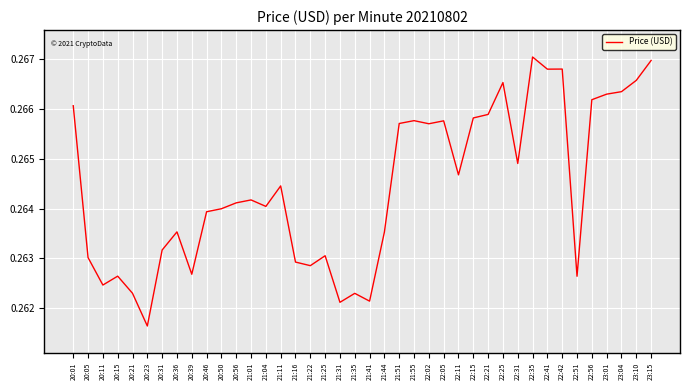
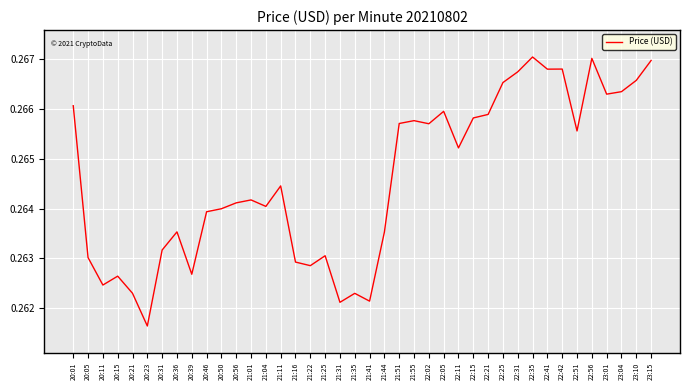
  {
    "20:01": 0.2661,
    "20:05": 0.2630,
    "20:11": 0.2625,
    "20:15": 0.2626,
    "20:21": 0.2623,
    "20:23": 0.2616,
    "20:31": 0.2632,
    "20:36": 0.2635,
    "20:39": 0.2627,
    "20:46": 0.2639,
    "20:50": 0.2640,
    "20:56": 0.2641,
    "21:01": 0.2642,
    "21:04": 0.2640,
    "21:11": 0.2645,
    "21:16": 0.2629,
    "21:22": 0.2629,
    "21:25": 0.2631,
    "21:31": 0.2621,
    "21:35": 0.2623,
    "21:41": 0.2621,
    "21:44": 0.2635,
    "21:51": 0.2657,
    "21:55": 0.2658,
    "22:02": 0.2657,
-   "22:05": 0.2658,
-   "22:11": 0.2647,
+   "22:05": 0.2659,
+   "22:11": 0.2652,
    "22:15": 0.2658,
    "22:21": 0.2659,
    "22:25": 0.2665,
-   "22:31": 0.2649,
+   "22:31": 0.2667,
    "22:35": 0.2670,
    "22:41": 0.2668,
    "22:42": 0.2668,
-   "22:51": 0.2626,
-   "22:56": 0.2662,
+   "22:51": 0.2656,
+   "22:56": 0.2670,
    "23:01": 0.2663,
    "23:04": 0.2663,
    "23:10": 0.2666,
    "23:15": 0.2670
  }
